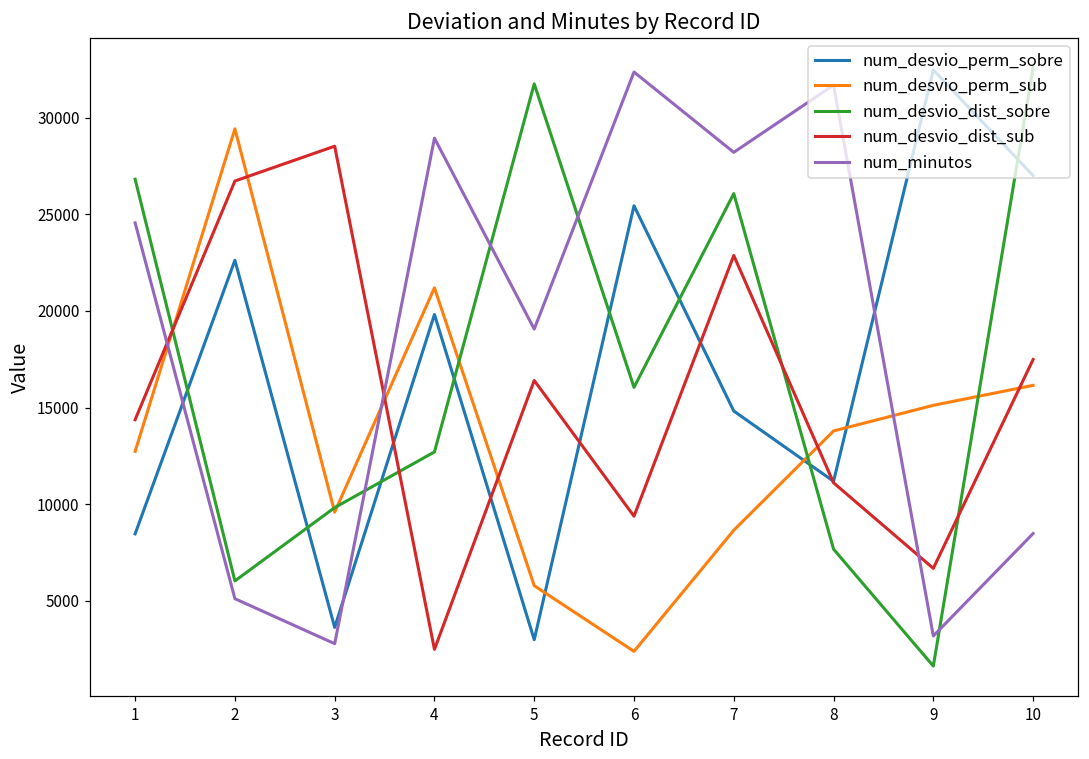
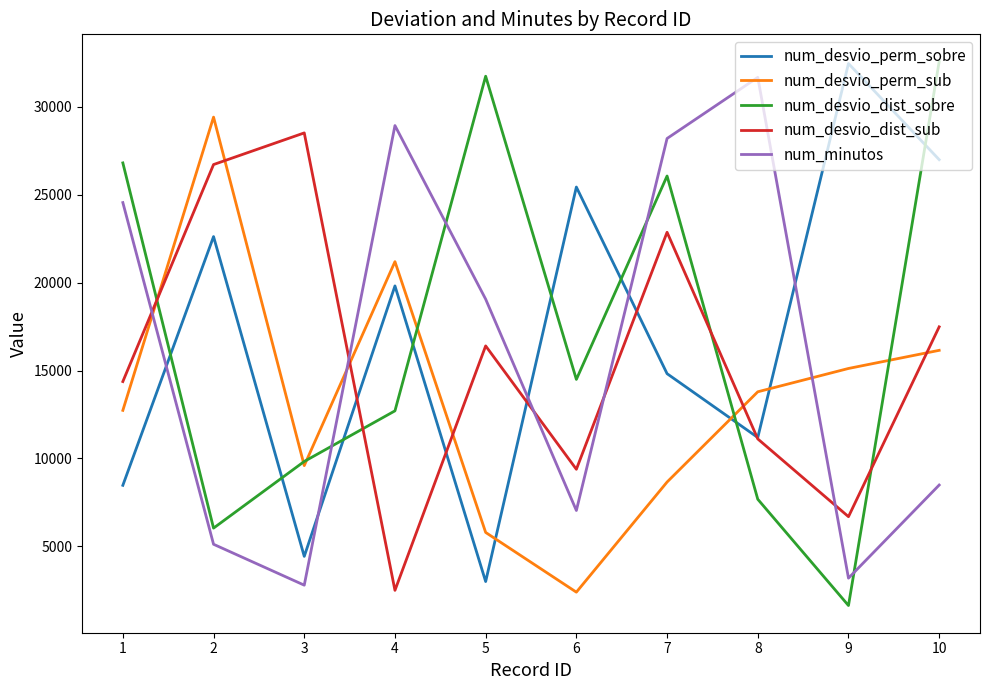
  {
    "num_desvio_perm_sobre": {
      "1": 8500,
      "2": 22600,
-     "3": 3600,
+     "3": 4400,
      "4": 19800,
      "5": 3000,
      "6": 25400,
      "7": 14800
    },
    "num_desvio_perm_sub": {
      "1": 12700,
      "2": 29400,
      "3": 9600,
      "4": 21200,
      "5": 5800,
      "6": 2400,
      "7": 8700,
      "8": 13800,
      "9": 15100,
      "10": 16200
    },
    "num_desvio_dist_sobre": {
      "1": 26800,
      "2": 6000,
      "3": 9800,
      "4": 12700,
      "5": 31700,
-     "6": 16000,
+     "6": 14500,
      "7": 26100,
      "8": 7700,
      "9": 1600
    },
    "num_desvio_dist_sub": {
      "1": 14400,
      "2": 26700,
      "3": 28500,
      "4": 2500,
      "5": 16400,
      "6": 9400,
      "7": 22900,
      "9": 6700,
      "10": 17500
    },
    "num_minutos": {
      "1": 24600,
      "2": 5100,
      "3": 2800,
      "4": 28900,
      "5": 19100,
-     "6": 32400,
+     "6": 7000,
      "7": 28200,
      "9": 3200,
      "10": 8500
    }
  }
